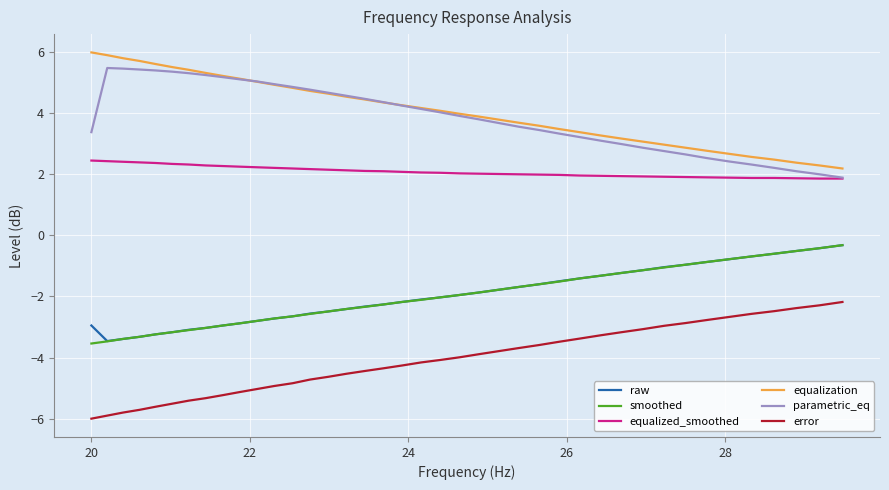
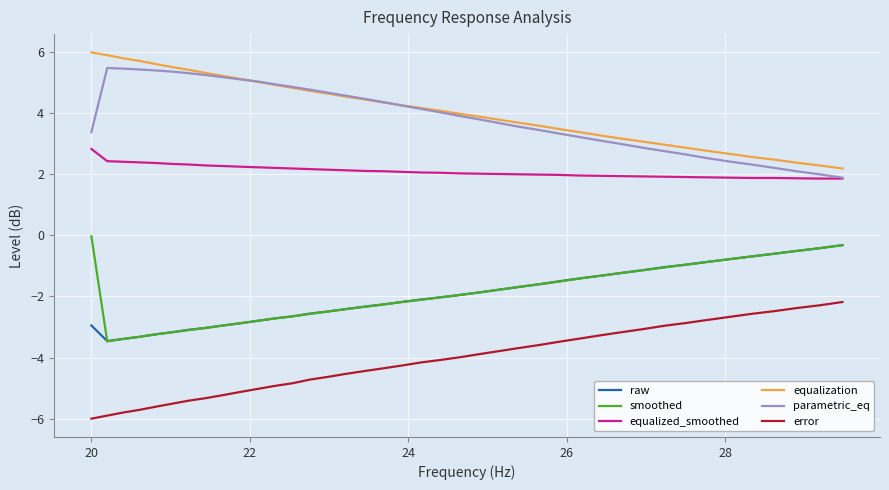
  {
    "raw": {
      "20": -3.0
    },
    "smoothed": {
-     "20": -3.5
+     "20": 0.0
    },
    "equalized_smoothed": {
-     "20": 2.5
+     "20": 2.8
    },
    "equalization": {
      "20": 6.0
    },
    "parametric_eq": {
      "20": 3.4
    },
    "error": {
      "20": -6.0
    }
  }
